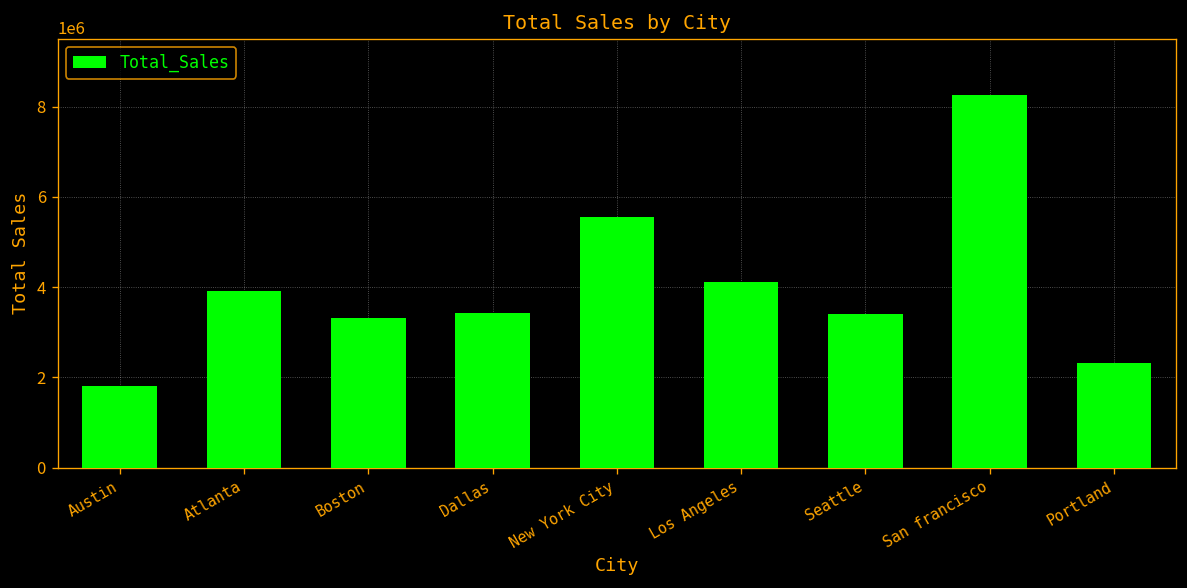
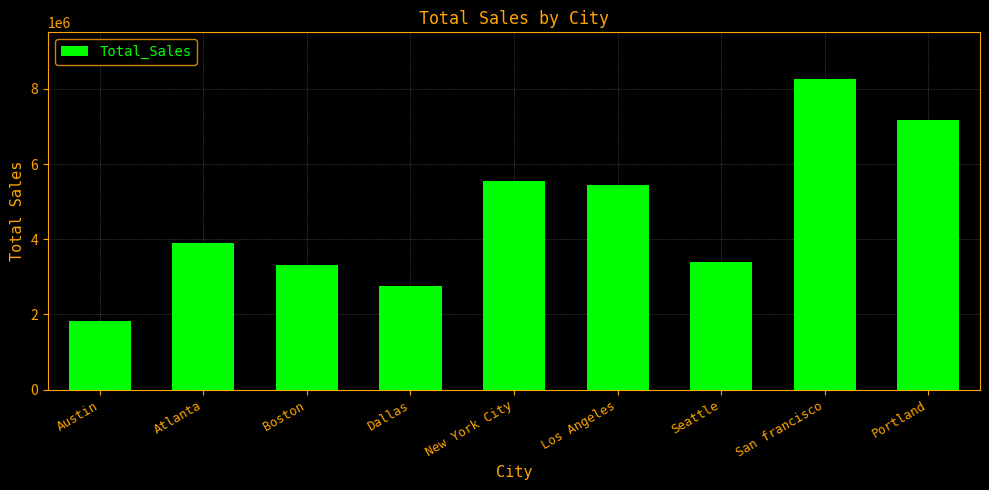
  {
    "Austin": 1800000,
    "Atlanta": 3900000,
    "Boston": 3300000,
-   "Dallas": 3400000,
+   "Dallas": 2800000,
    "New York City": 5500000,
-   "Los Angeles": 4100000,
+   "Los Angeles": 5500000,
    "Seattle": 3400000,
    "San francisco": 8300000,
-   "Portland": 2300000
+   "Portland": 7200000
  }
